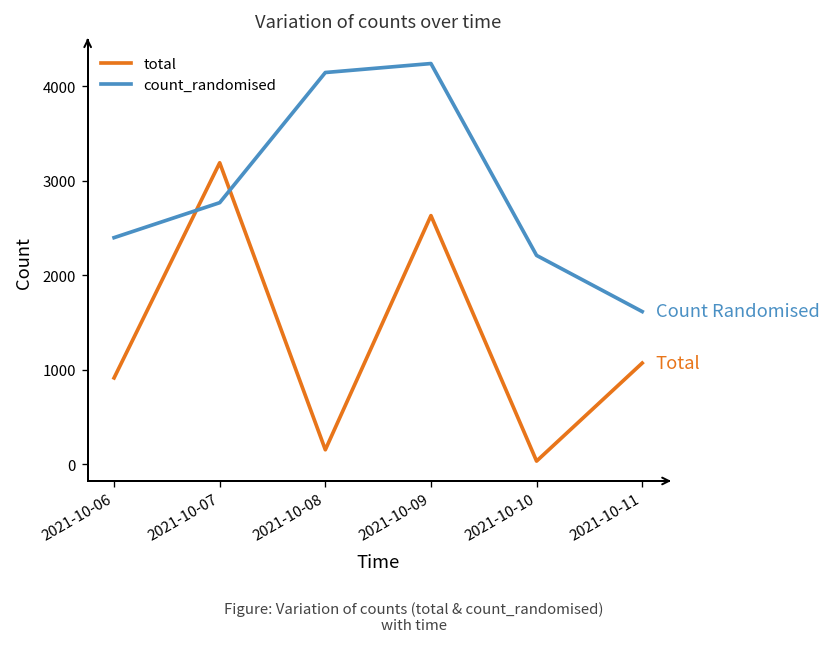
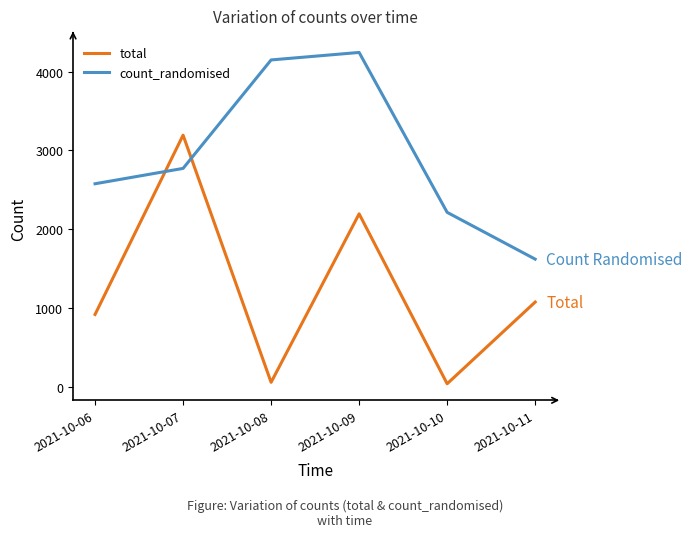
  {
    "total": {
      "2021-10-06": 900,
      "2021-10-07": 3200,
-     "2021-10-08": 200,
-     "2021-10-09": 2600,
+     "2021-10-08": 100,
+     "2021-10-09": 2200,
      "2021-10-10": 0,
      "2021-10-11": 1100
    },
    "count_randomised": {
-     "2021-10-06": 2400,
+     "2021-10-06": 2600,
      "2021-10-07": 2800,
      "2021-10-08": 4100,
      "2021-10-09": 4200,
      "2021-10-10": 2200,
      "2021-10-11": 1600
    }
  }
